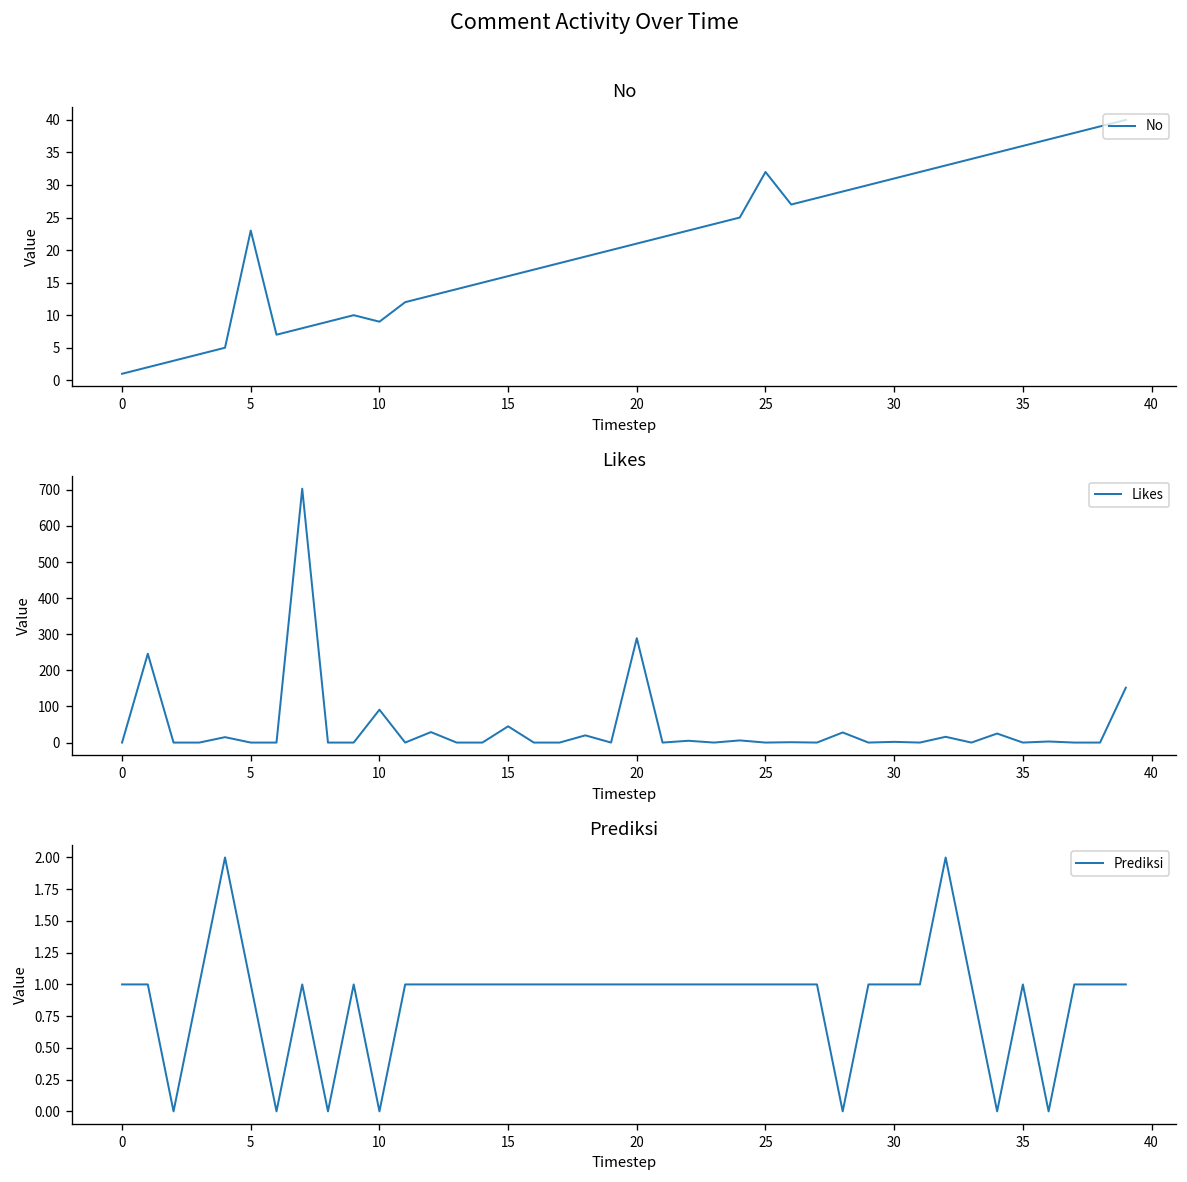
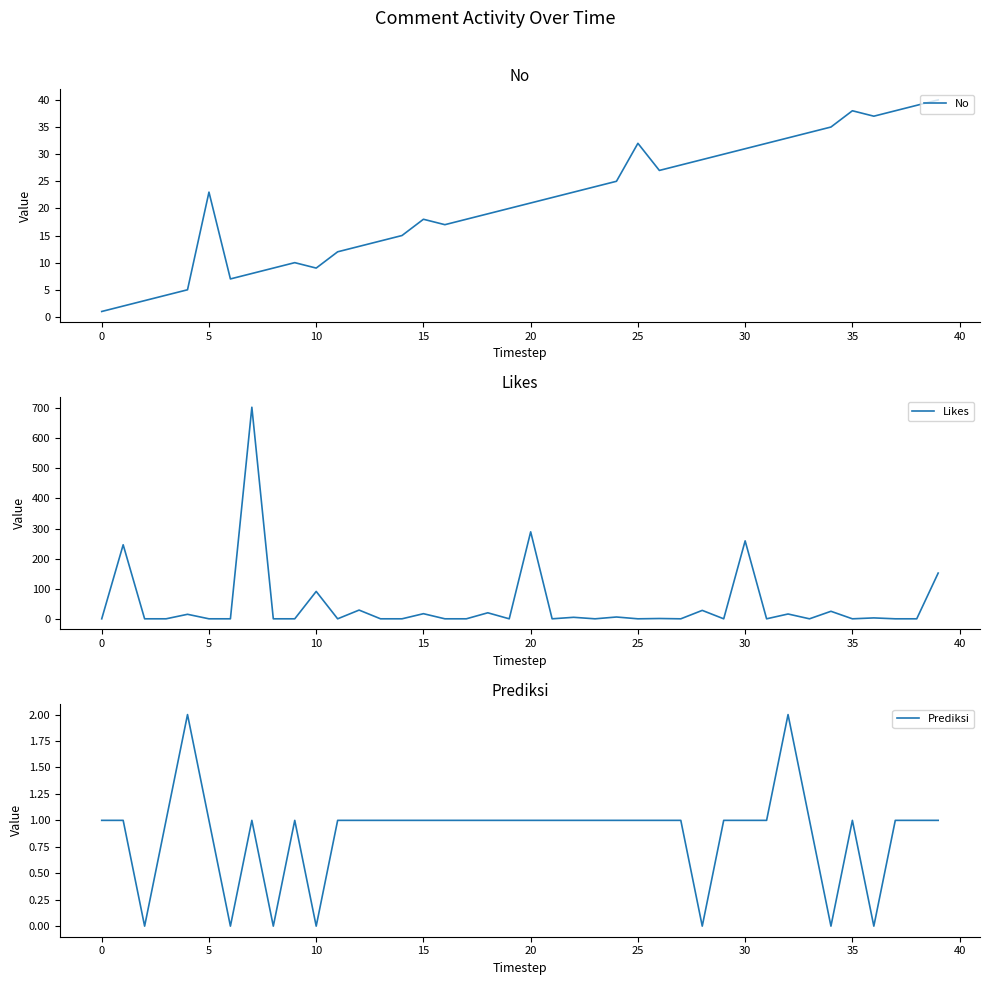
  {
    "No": {
      "0": 1,
      "5": 23,
      "10": 9,
-     "15": 16,
+     "15": 18,
      "20": 21,
      "25": 32,
      "30": 31,
-     "35": 36
+     "35": 38
    },
    "Likes": {
      "0": 0,
      "5": 0,
      "10": 90,
-     "15": 50,
+     "15": 20,
      "20": 290,
      "25": 0,
-     "30": 0,
+     "30": 260,
      "35": 0
    },
    "Prediksi": {
      "0": 1.00,
      "5": 1.00,
      "10": 0.00,
      "15": 1.00,
      "20": 1.00,
      "25": 1.00,
      "30": 1.00,
      "35": 1.00
    }
  }
